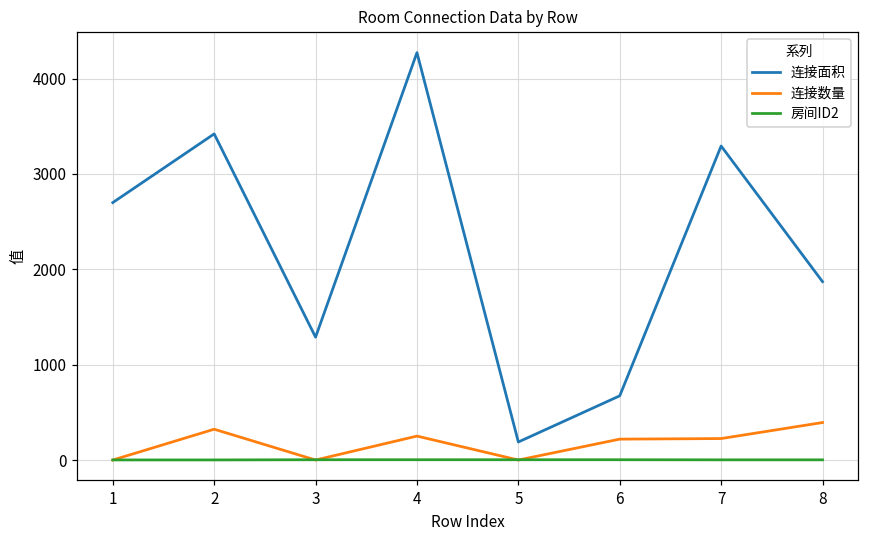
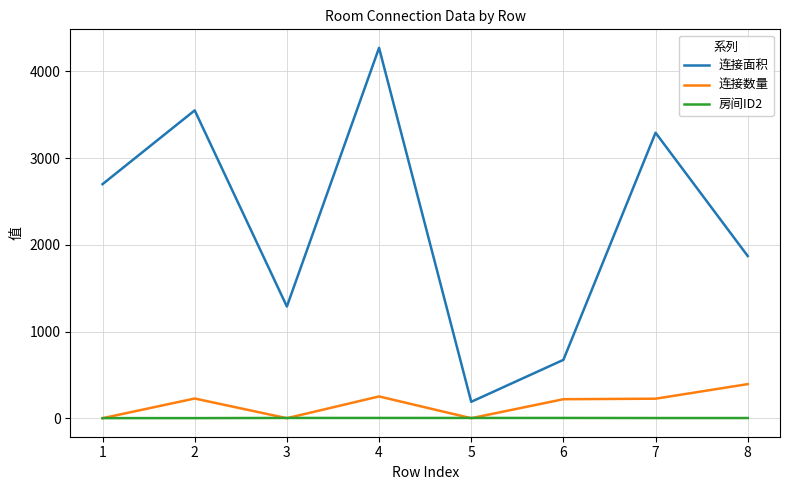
  {
    "连接面积": {
      "1": 2700,
-     "2": 3400,
+     "2": 3600,
      "3": 1300,
      "4": 4300,
      "5": 200,
      "6": 700,
      "7": 3300,
      "8": 1900
    },
    "连接数量": {
-     "2": 300,
+     "2": 200,
      "4": 300,
      "6": 200,
      "7": 200,
      "8": 400
    },
    "房间ID2": {
      "2": 0,
      "4": 0,
      "6": 0,
      "7": 0,
      "8": 0
    }
  }
